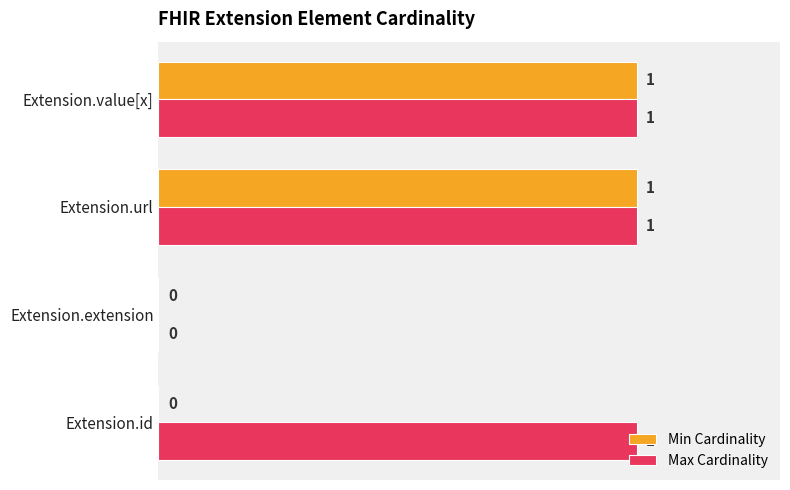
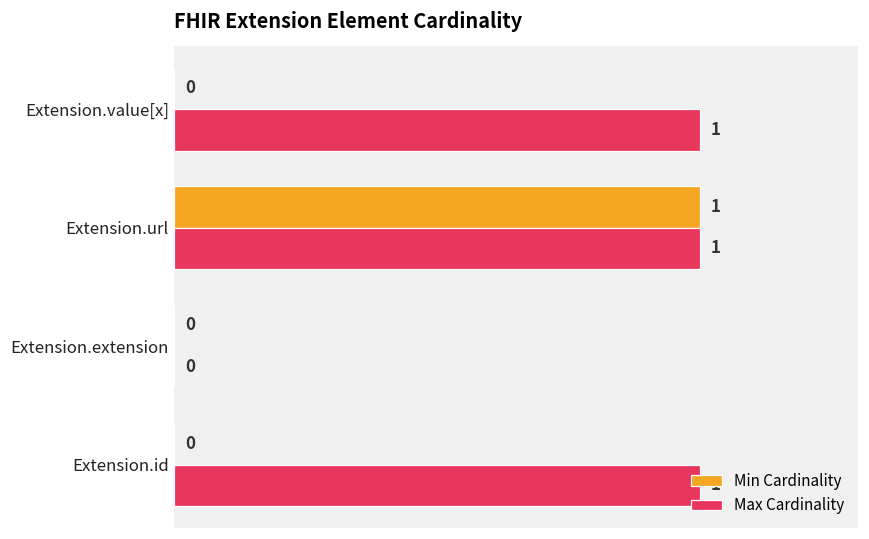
  {
    "Min Cardinality": {
-     "Extension.value[x]": 1,
+     "Extension.value[x]": 0,
      "Extension.url": 1,
      "Extension.extension": 0,
      "Extension.id": 0
    },
    "Max Cardinality": {
      "Extension.value[x]": 1,
      "Extension.url": 1,
      "Extension.extension": 0,
      "Extension.id": 1
    }
  }
